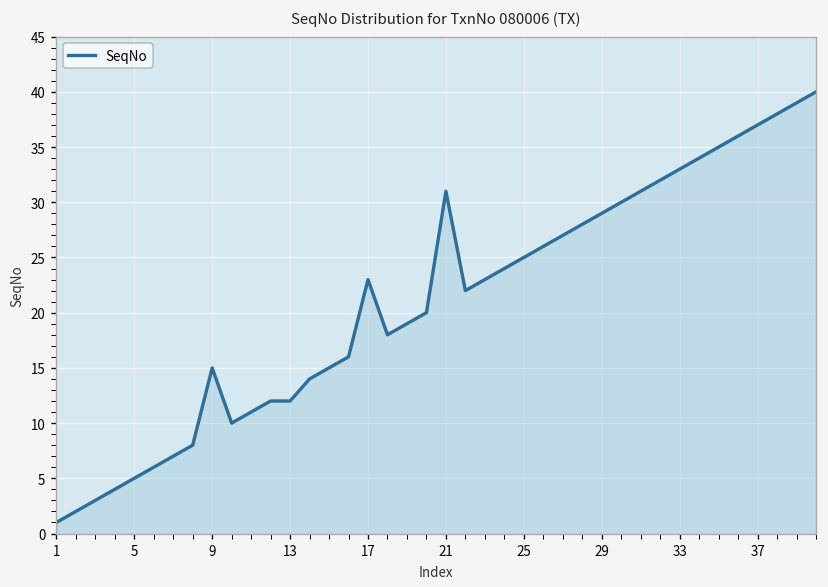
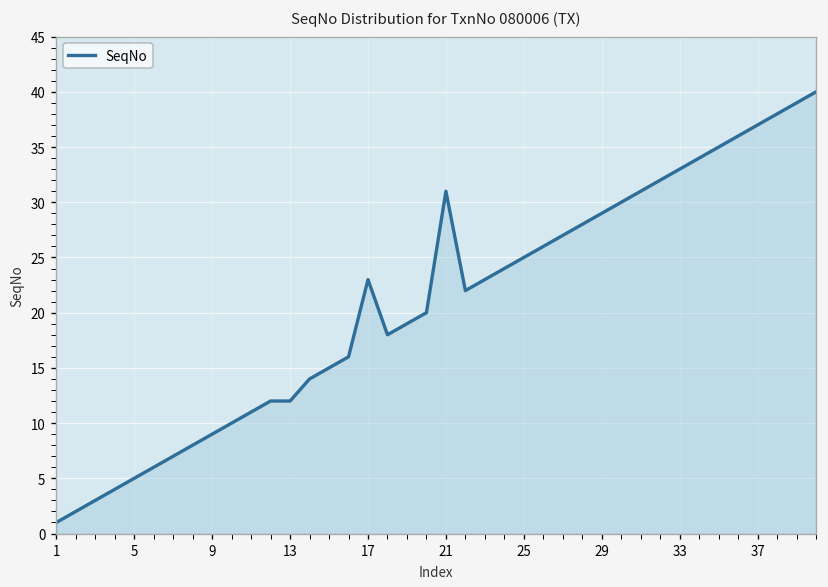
  {
    "1": 1,
    "5": 5,
-   "9": 15,
+   "9": 9,
    "13": 12,
    "17": 23,
    "21": 31,
    "25": 25,
    "29": 29,
    "33": 33,
    "37": 37
  }
